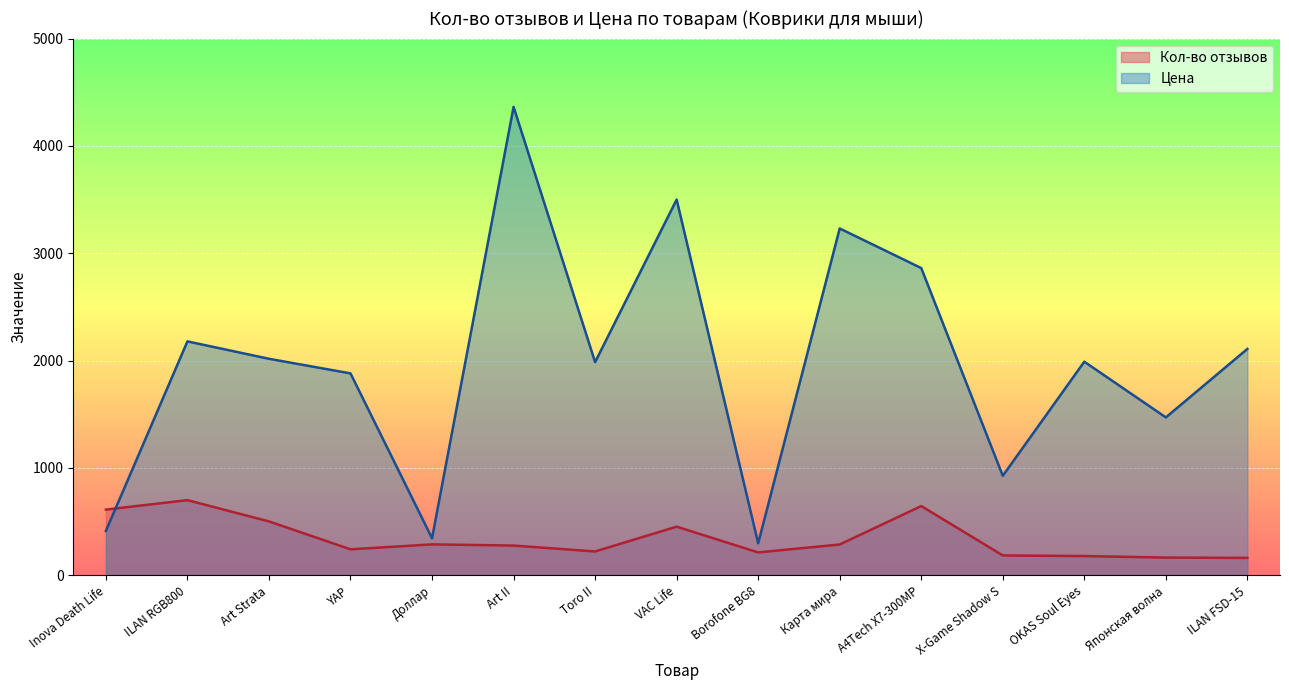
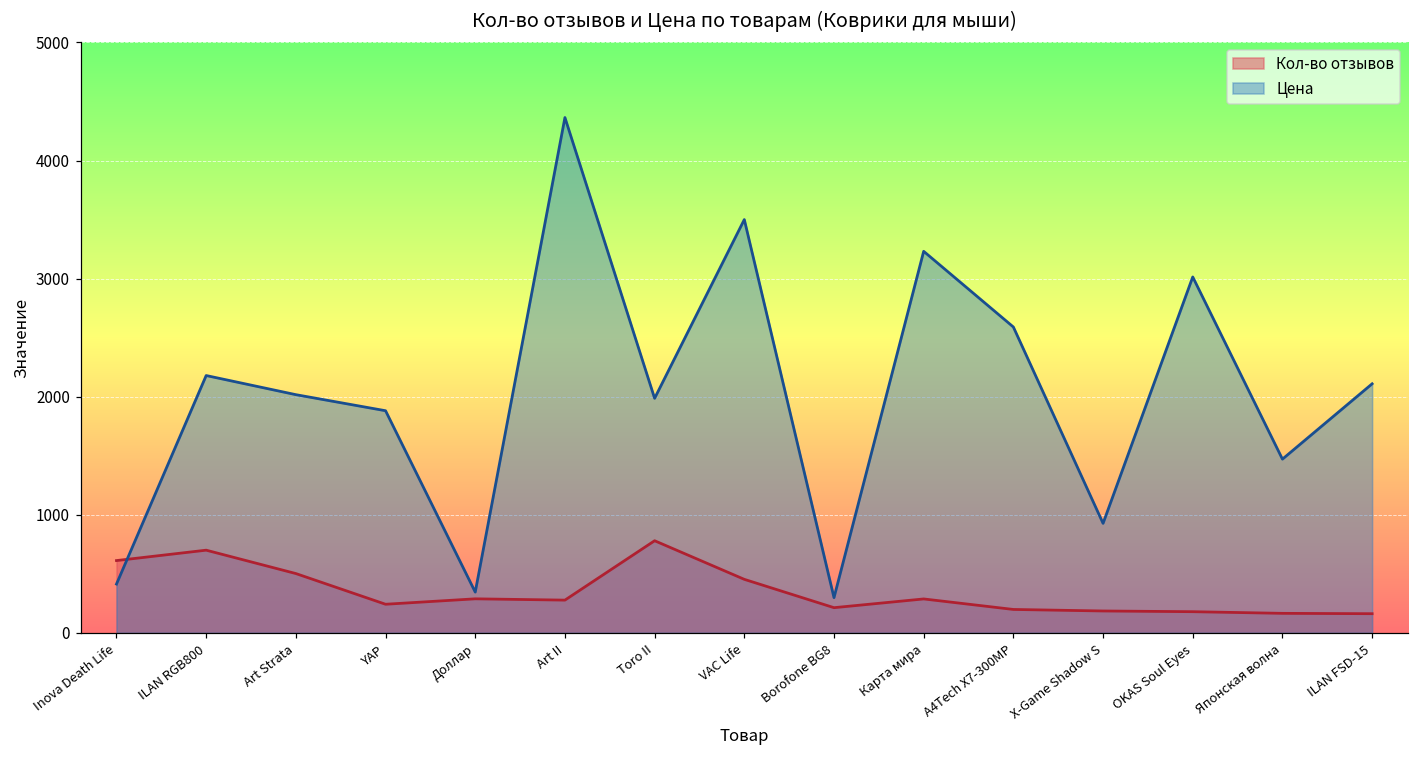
  {
    "Кол-во отзывов": {
      "Inova Death Life": 610,
      "ILAN RGB800": 700,
      "Art Strata": 500,
      "YAP": 240,
      "Доллар": 290,
      "Art II": 280,
-     "Toro II": 220,
+     "Toro II": 780,
      "VAC Life": 450,
      "Borofone BG8": 210,
      "Карта мира": 290,
-     "A4Tech X7-300MP": 650,
+     "A4Tech X7-300MP": 200,
      "X-Game Shadow S": 190,
      "OKAS Soul Eyes": 180,
      "Японская волна": 170,
      "ILAN FSD-15": 160
    },
    "Цена": {
      "Inova Death Life": 410,
      "ILAN RGB800": 2180,
      "Art Strata": 2020,
      "YAP": 1880,
      "Доллар": 350,
      "Art II": 4360,
      "Toro II": 1990,
      "VAC Life": 3500,
      "Borofone BG8": 300,
      "Карта мира": 3230,
-     "A4Tech X7-300MP": 2860,
+     "A4Tech X7-300MP": 2590,
      "X-Game Shadow S": 930,
-     "OKAS Soul Eyes": 1990,
+     "OKAS Soul Eyes": 3010,
      "Японская волна": 1470,
      "ILAN FSD-15": 2110
    }
  }
